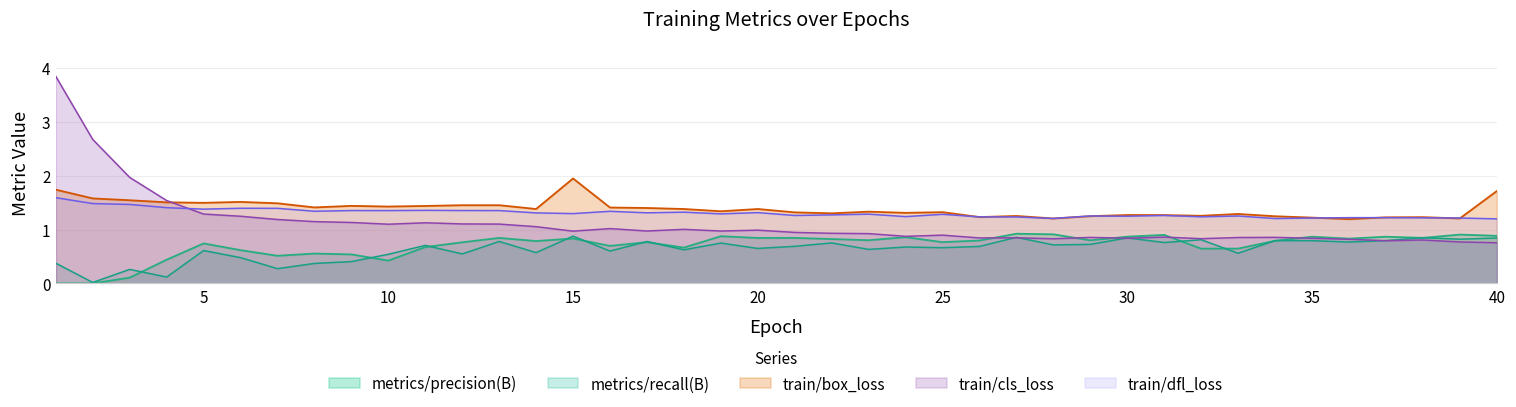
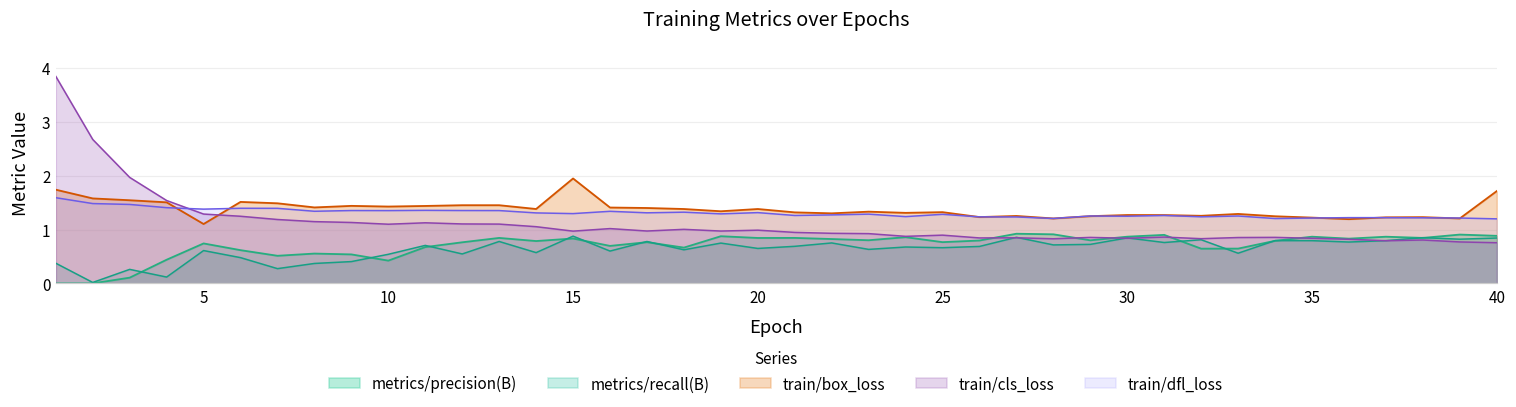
  {
    "train/box_loss": {
-     "5": 1.5,
+     "5": 1.1,
      "10": 1.4,
      "15": 1.9,
      "20": 1.4,
      "40": 1.7
    }
  }
